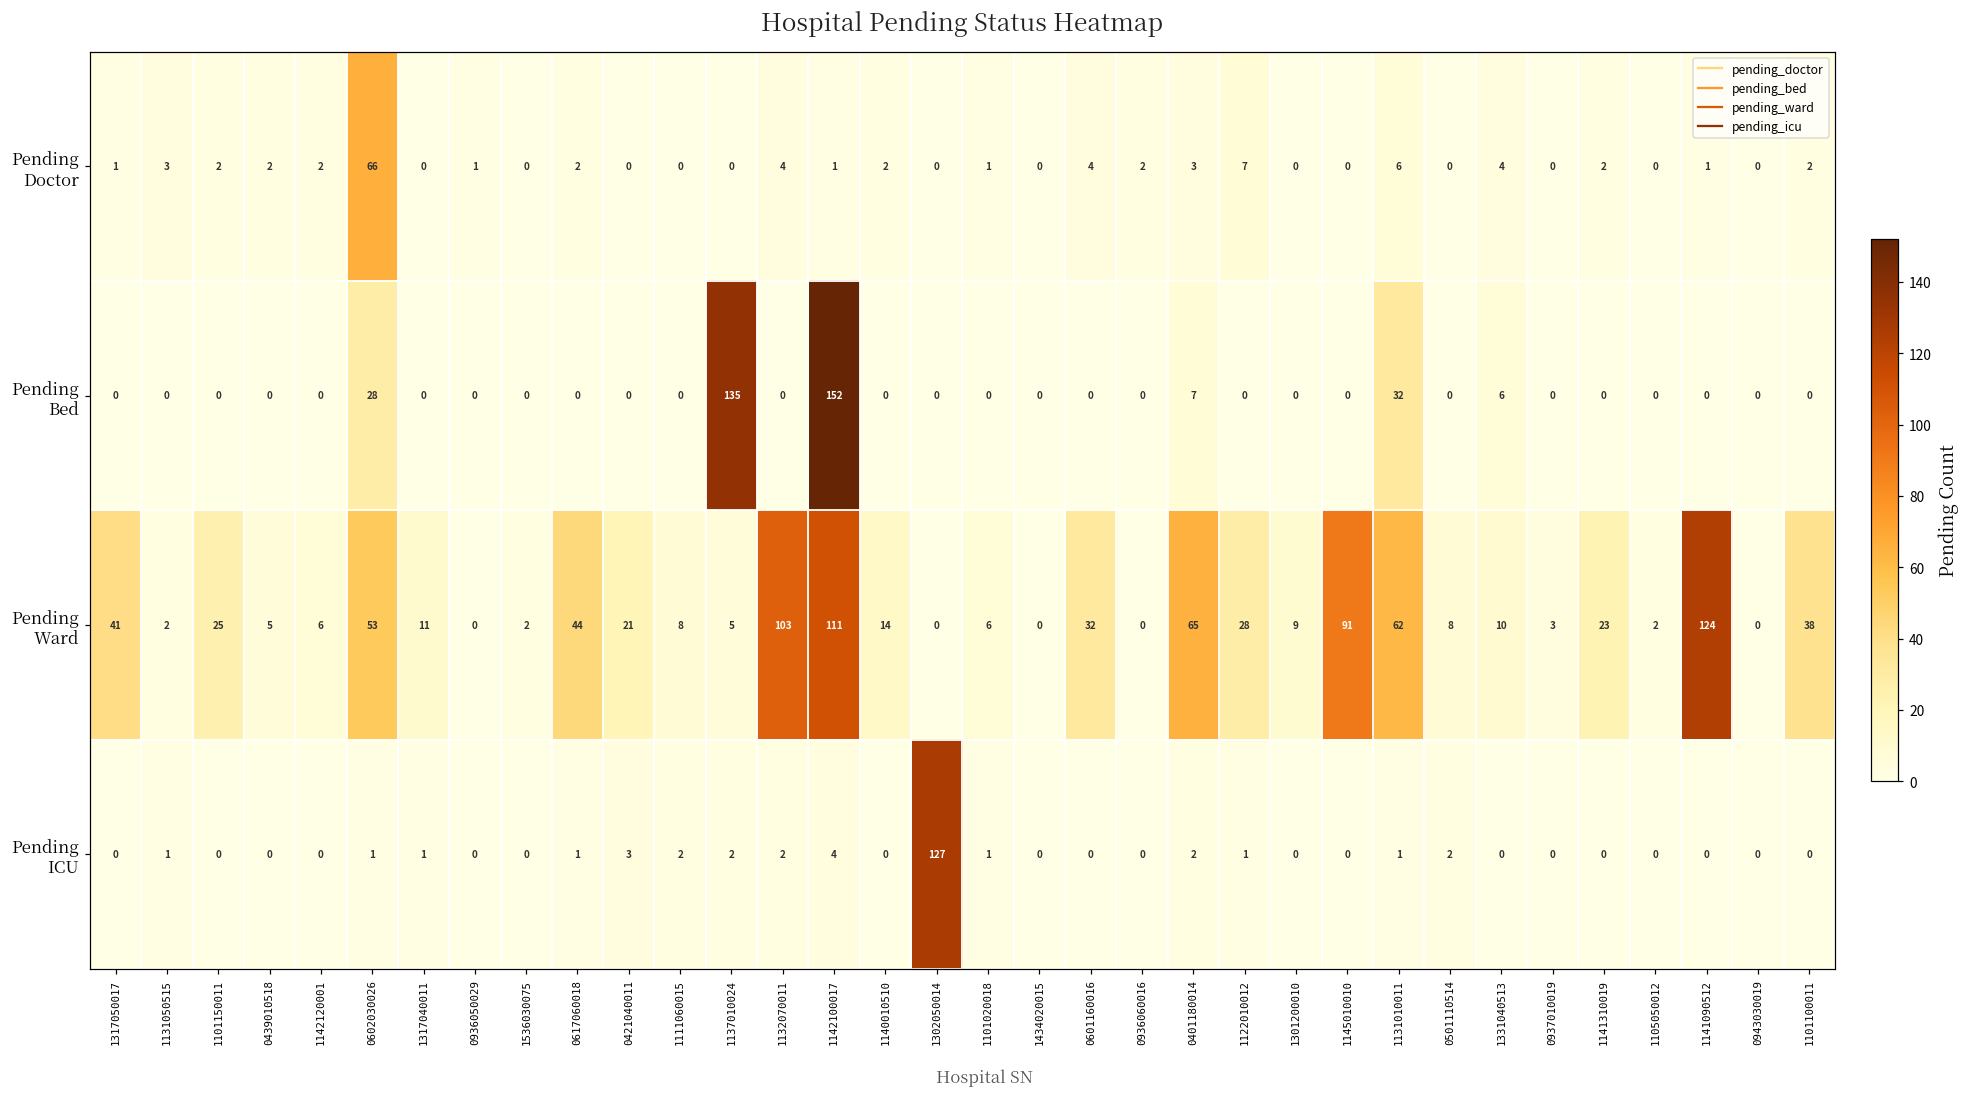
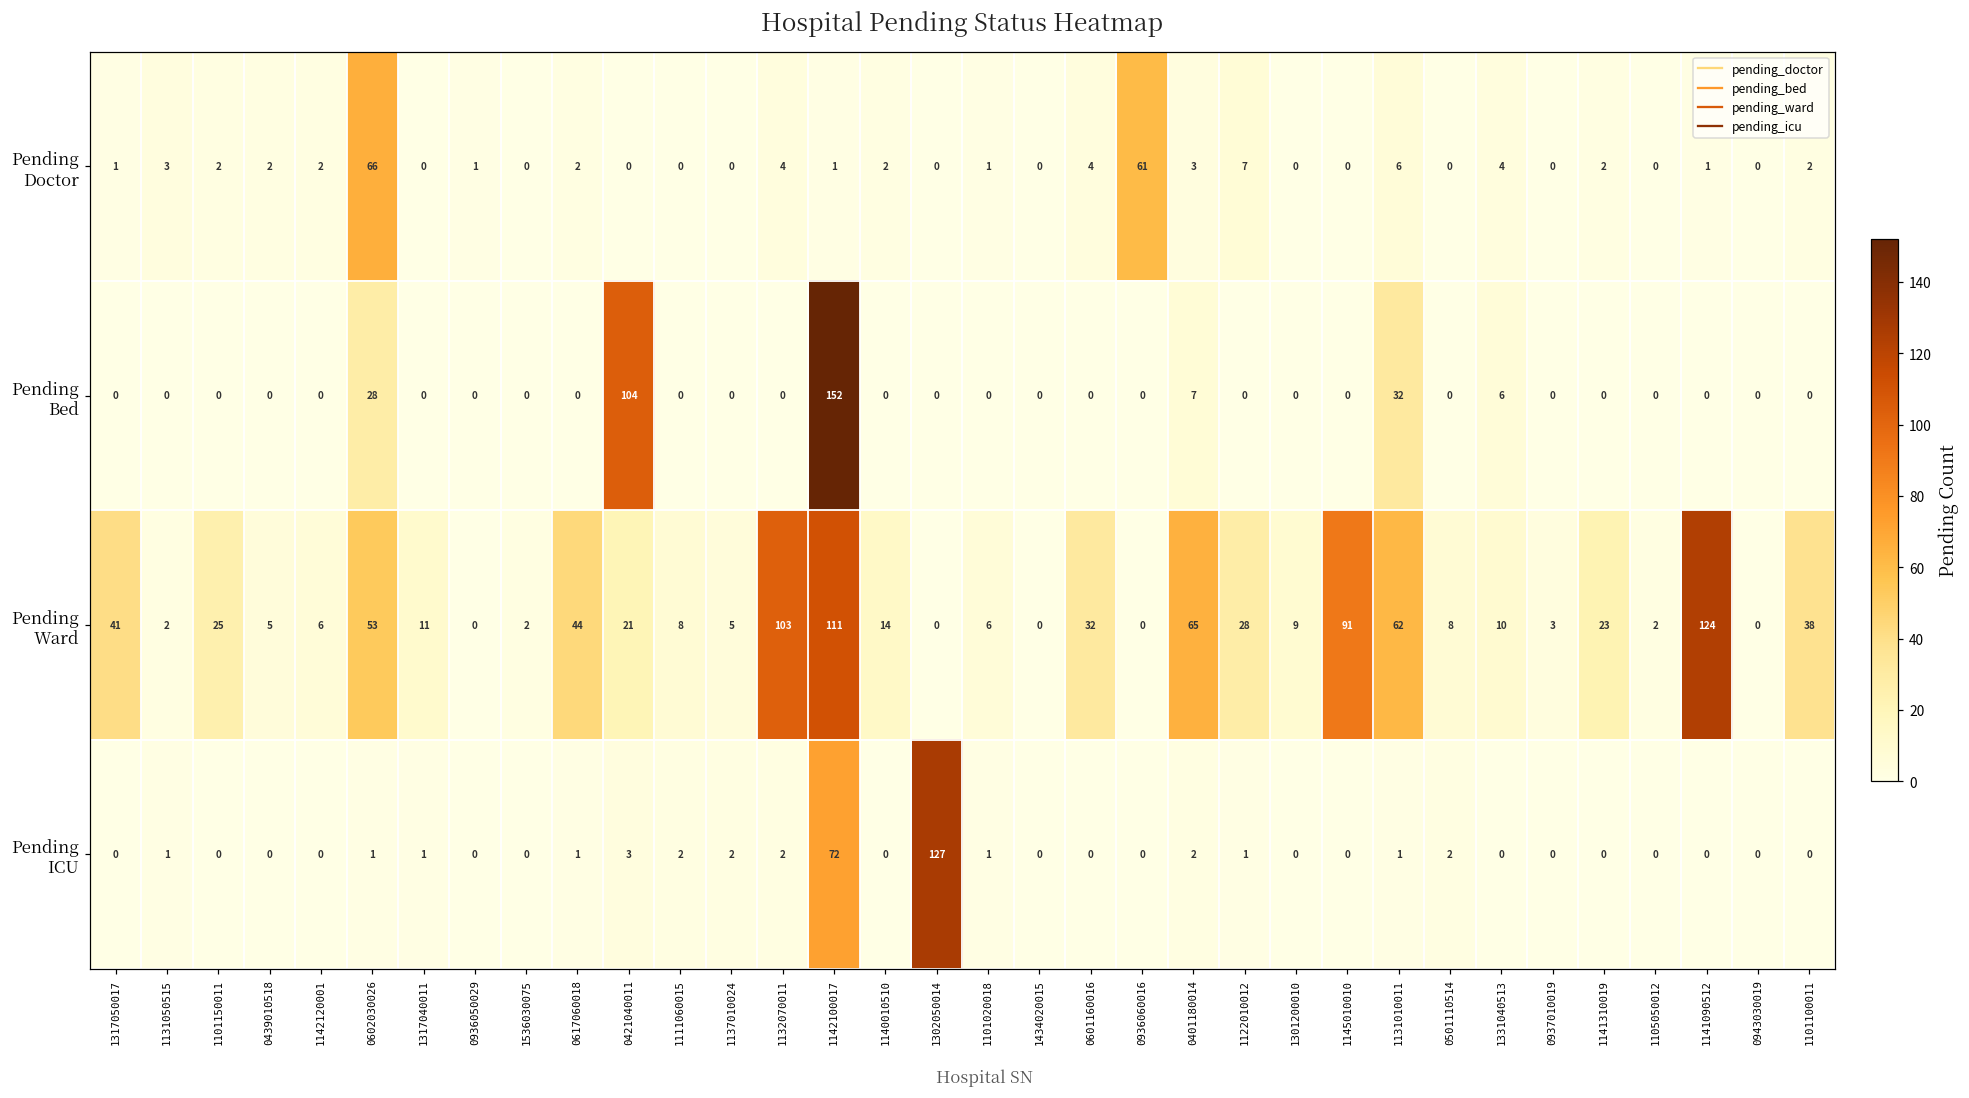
  {
    "Pending Doctor": {
      "1317050017": 1,
      "1131050515": 3,
      "1101150011": 2,
      "0439010518": 2,
      "1142120001": 2,
      "0602030026": 66,
      "1317040011": 0,
      "0936050029": 1,
      "1536030075": 0,
      "0617060018": 2,
      "0421040011": 0,
      "1111060015": 0,
      "1137010024": 0,
      "1132070011": 4,
      "1142100017": 1,
      "1140010510": 2,
      "1302050014": 0,
      "1101020018": 1,
      "1434020015": 0,
      "0601160016": 4,
-     "0936060016": 2,
+     "0936060016": 61,
      "0401180014": 3,
      "1122010012": 7,
      "1301200010": 0,
      "1145010010": 0,
      "1131010011": 6,
      "0501110514": 0,
      "1331040513": 4,
      "0937010019": 0,
      "1141310019": 2,
      "1105050012": 0,
      "1141090512": 1,
      "0943030019": 0,
      "1101100011": 2
    },
    "Pending Bed": {
      "1317050017": 0,
      "1131050515": 0,
      "1101150011": 0,
      "0439010518": 0,
      "1142120001": 0,
      "0602030026": 28,
      "1317040011": 0,
      "0936050029": 0,
      "1536030075": 0,
      "0617060018": 0,
-     "0421040011": 0,
+     "0421040011": 104,
      "1111060015": 0,
-     "1137010024": 135,
+     "1137010024": 0,
      "1132070011": 0,
      "1142100017": 152,
      "1140010510": 0,
      "1302050014": 0,
      "1101020018": 0,
      "1434020015": 0,
      "0601160016": 0,
      "0936060016": 0,
      "0401180014": 7,
      "1122010012": 0,
      "1301200010": 0,
      "1145010010": 0,
      "1131010011": 32,
      "0501110514": 0,
      "1331040513": 6,
      "0937010019": 0,
      "1141310019": 0,
      "1105050012": 0,
      "1141090512": 0,
      "0943030019": 0,
      "1101100011": 0
    },
    "Pending Ward": {
      "1317050017": 41,
      "1131050515": 2,
      "1101150011": 25,
      "0439010518": 5,
      "1142120001": 6,
      "0602030026": 53,
      "1317040011": 11,
      "0936050029": 0,
      "1536030075": 2,
      "0617060018": 44,
      "0421040011": 21,
      "1111060015": 8,
      "1137010024": 5,
      "1132070011": 103,
      "1142100017": 111,
      "1140010510": 14,
      "1302050014": 0,
      "1101020018": 6,
      "1434020015": 0,
      "0601160016": 32,
      "0936060016": 0,
      "0401180014": 65,
      "1122010012": 28,
      "1301200010": 9,
      "1145010010": 91,
      "1131010011": 62,
      "0501110514": 8,
      "1331040513": 10,
      "0937010019": 3,
      "1141310019": 23,
      "1105050012": 2,
      "1141090512": 124,
      "0943030019": 0,
      "1101100011": 38
    },
    "Pending ICU": {
      "1317050017": 0,
      "1131050515": 1,
      "1101150011": 0,
      "0439010518": 0,
      "1142120001": 0,
      "0602030026": 1,
      "1317040011": 1,
      "0936050029": 0,
      "1536030075": 0,
      "0617060018": 1,
      "0421040011": 3,
      "1111060015": 2,
      "1137010024": 2,
      "1132070011": 2,
-     "1142100017": 4,
+     "1142100017": 72,
      "1140010510": 0,
      "1302050014": 127,
      "1101020018": 1,
      "1434020015": 0,
      "0601160016": 0,
      "0936060016": 0,
      "0401180014": 2,
      "1122010012": 1,
      "1301200010": 0,
      "1145010010": 0,
      "1131010011": 1,
      "0501110514": 2,
      "1331040513": 0,
      "0937010019": 0,
      "1141310019": 0,
      "1105050012": 0,
      "1141090512": 0,
      "0943030019": 0,
      "1101100011": 0
    }
  }
